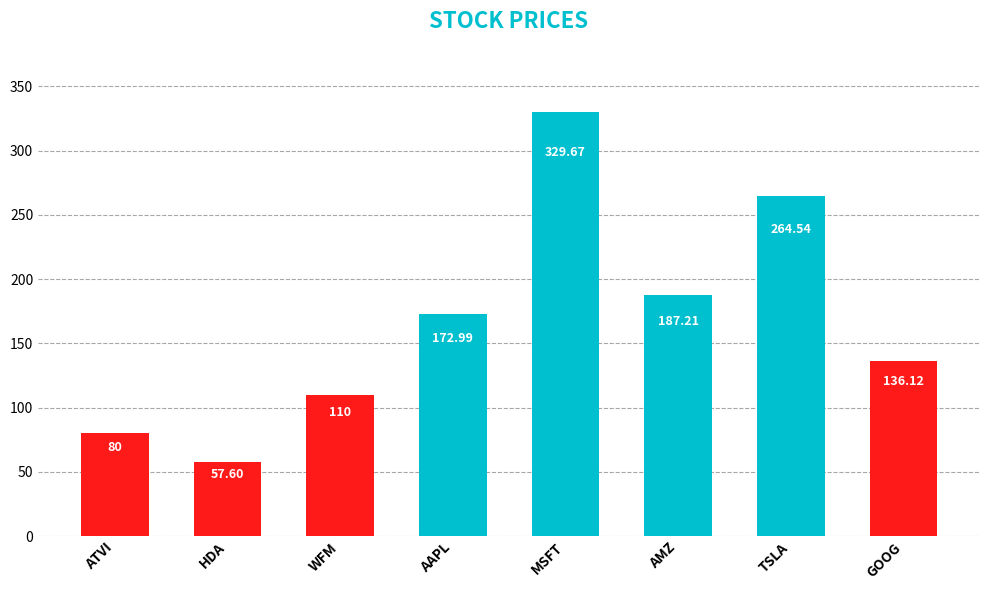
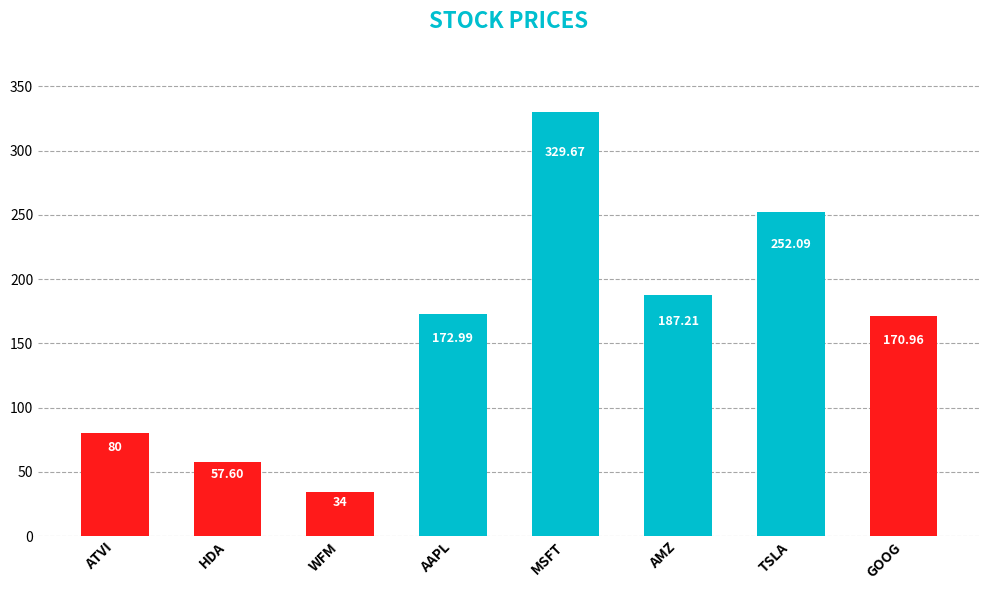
  {
    "ATVI": 80,
    "HDA": 57.60,
-   "WFM": 110,
+   "WFM": 34,
    "AAPL": 172.99,
    "MSFT": 329.67,
    "AMZ": 187.21,
-   "TSLA": 264.54,
-   "GOOG": 136.12
+   "TSLA": 252.09,
+   "GOOG": 170.96
  }
